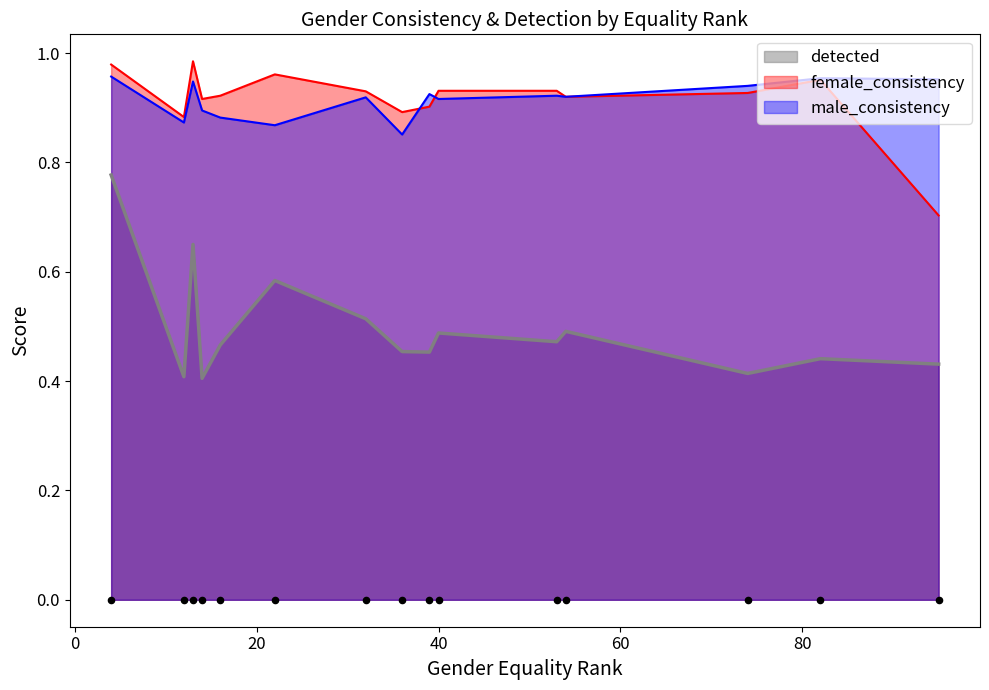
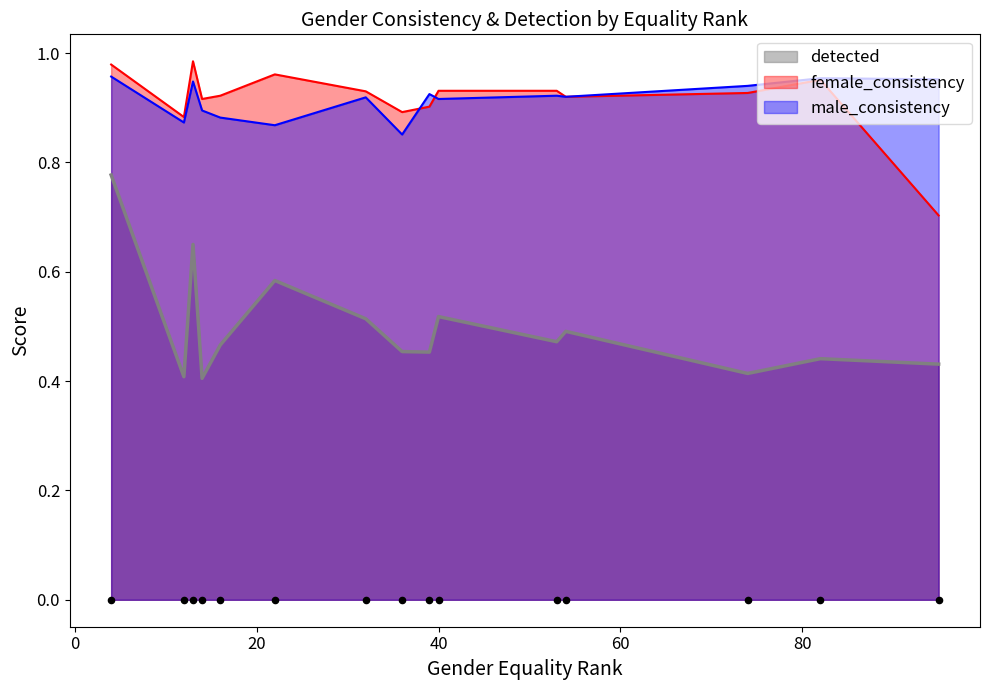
  {
    "detected": {
-     "40": 0.49
+     "40": 0.52
    },
    "female_consistency": {
      "40": 0.93
    },
    "male_consistency": {
      "40": 0.92
    }
  }
